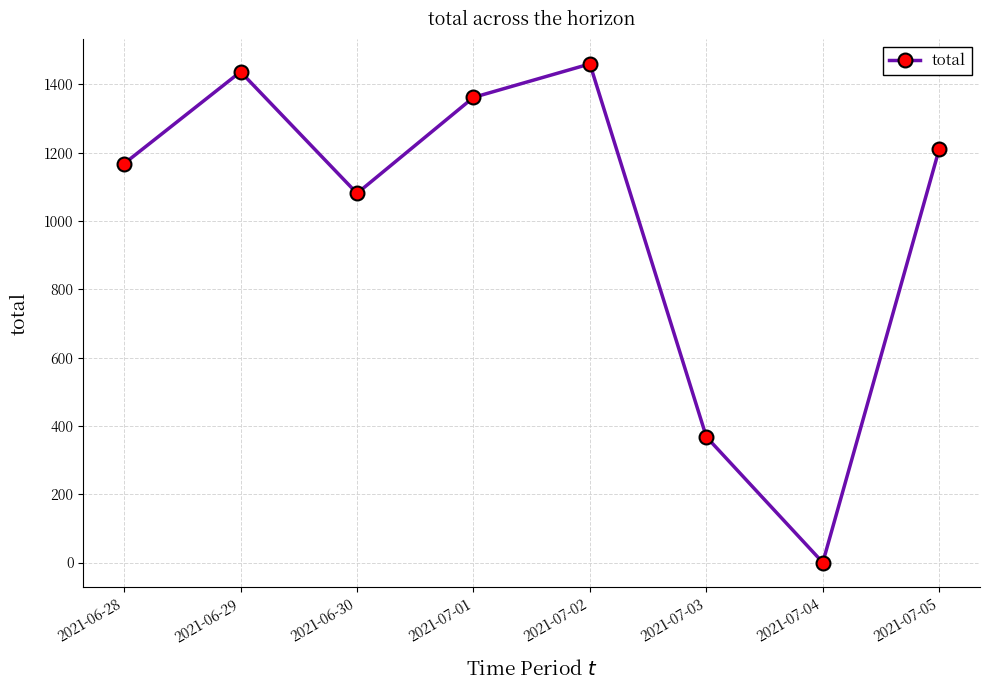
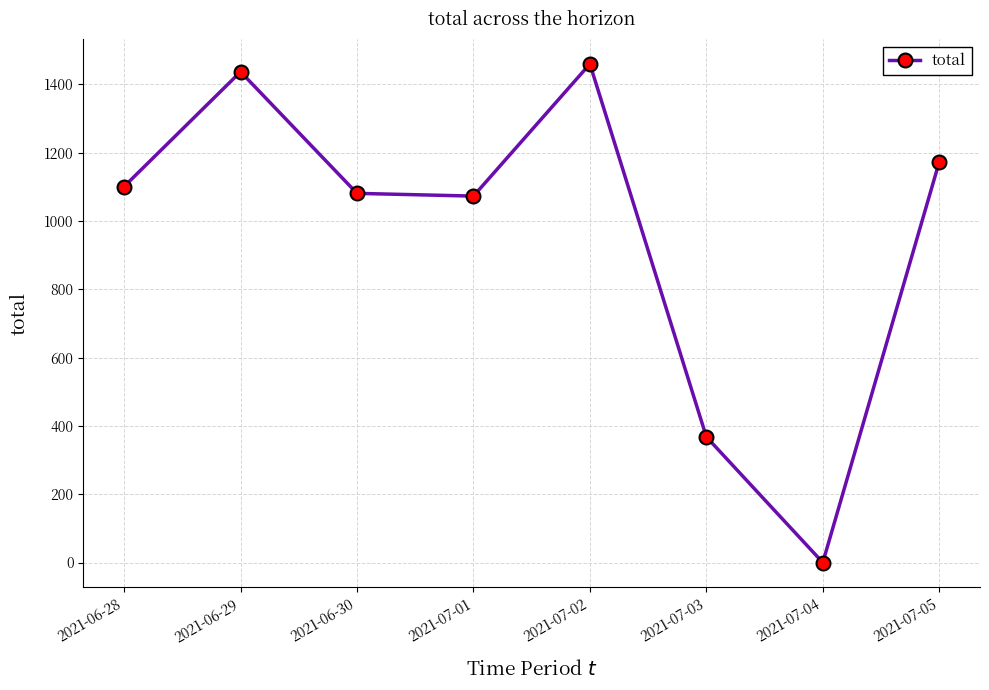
  {
-   "2021-06-28": 1170,
+   "2021-06-28": 1100,
    "2021-06-29": 1440,
    "2021-06-30": 1080,
-   "2021-07-01": 1360,
+   "2021-07-01": 1070,
    "2021-07-02": 1460,
    "2021-07-03": 370,
    "2021-07-04": 0,
-   "2021-07-05": 1210
+   "2021-07-05": 1170
  }
